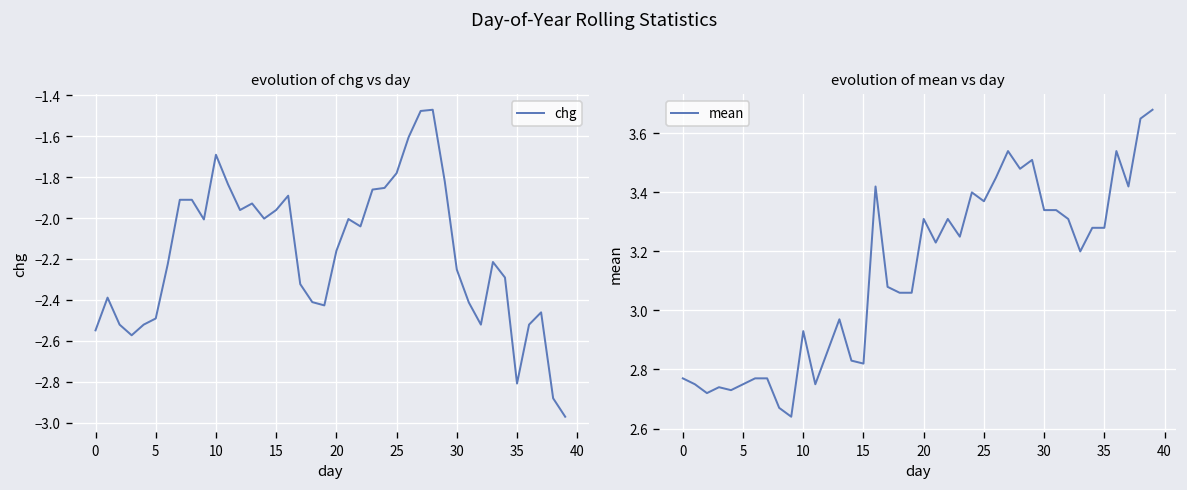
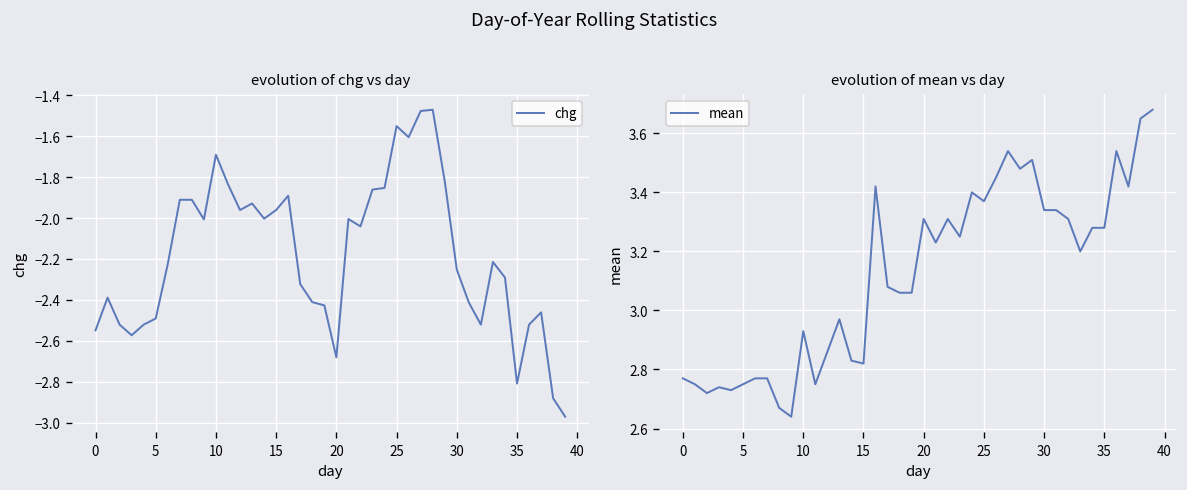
  {
    "evolution of chg vs day": {
      "0": -2.55,
      "5": -2.49,
      "10": -1.69,
      "15": -1.96,
-     "20": -2.16,
-     "25": -1.78,
+     "20": -2.68,
+     "25": -1.55,
      "30": -2.25,
      "35": -2.81
    },
    "evolution of mean vs day": {
      "0": 2.77,
      "5": 2.75,
      "10": 2.93,
      "15": 2.82,
      "20": 3.31,
      "25": 3.37,
      "30": 3.34,
      "35": 3.28
    }
  }
